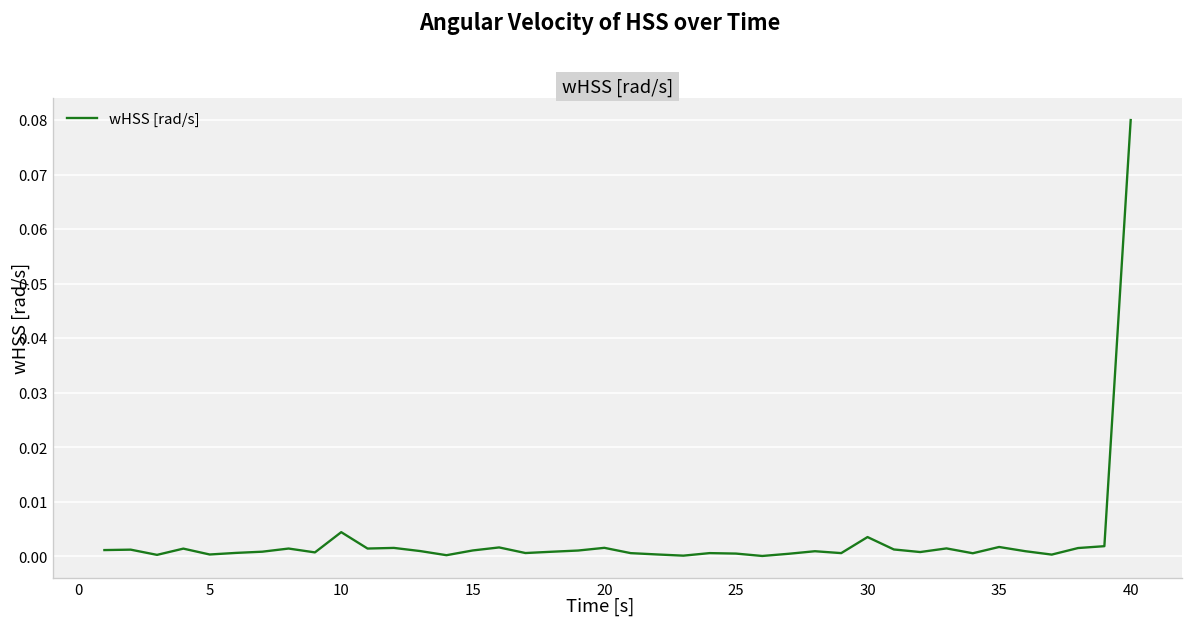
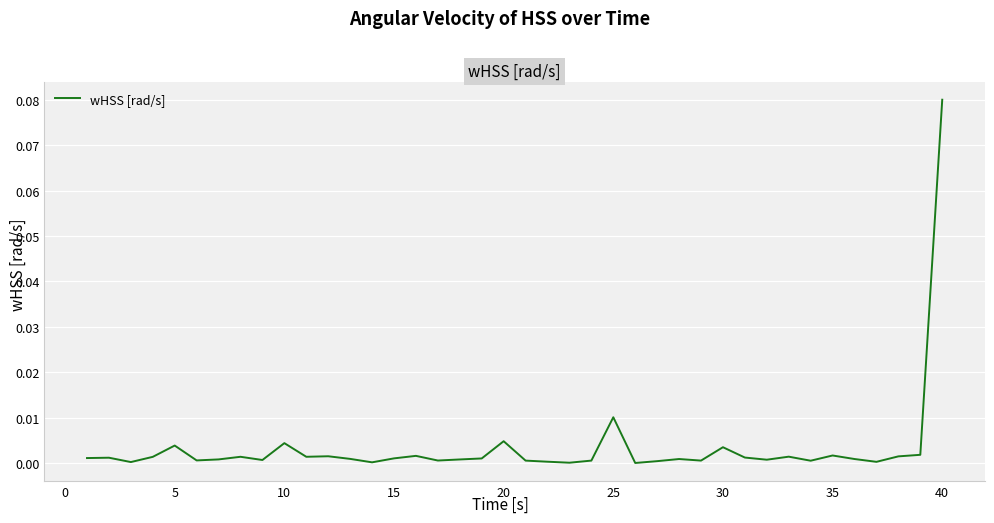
  {
-   "5": 0.000,
+   "5": 0.004,
    "10": 0.004,
    "15": 0.001,
-   "20": 0.002,
-   "25": 0.000,
+   "20": 0.005,
+   "25": 0.010,
    "30": 0.004,
    "35": 0.002,
    "40": 0.080
  }
